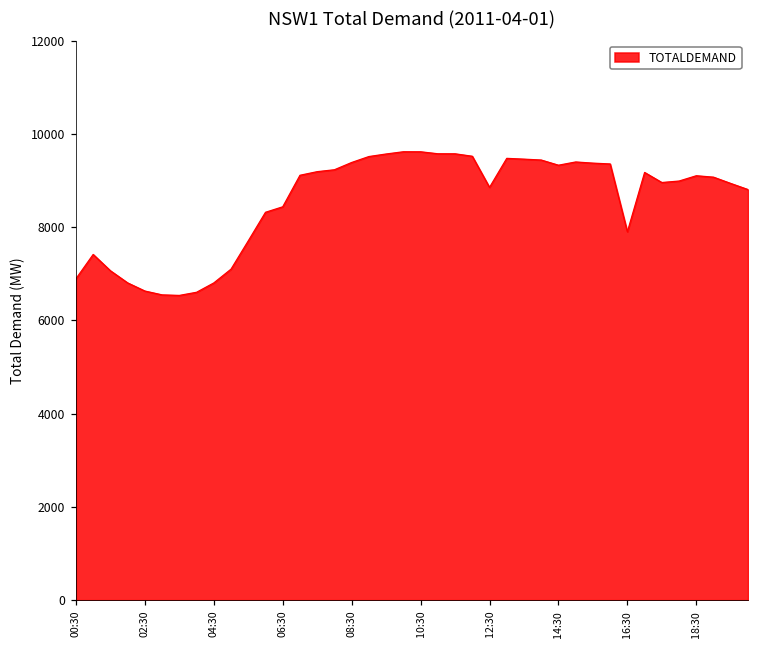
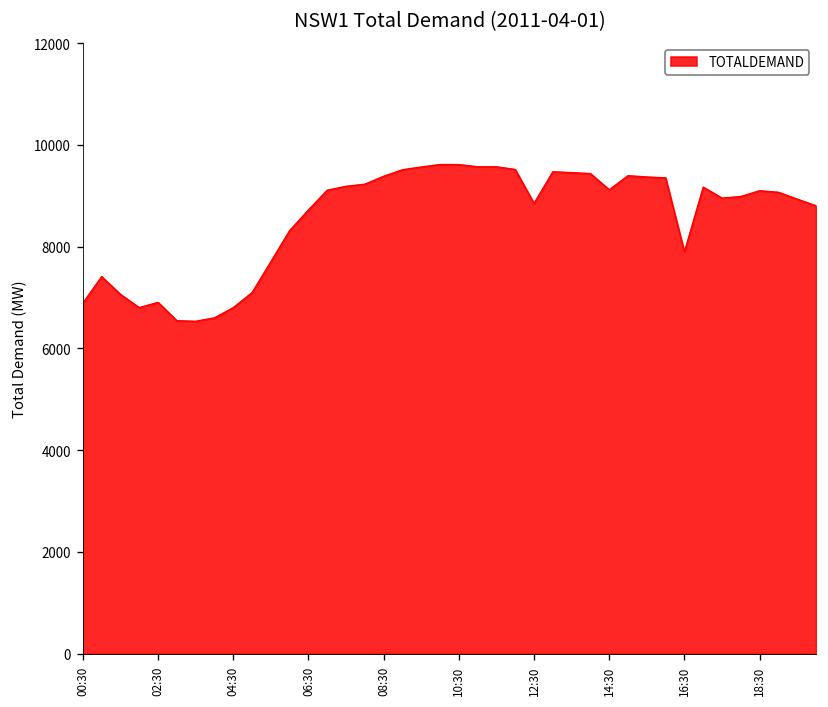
  {
    "00:30": 6900,
-   "02:30": 6600,
+   "02:30": 6900,
    "04:30": 6800,
-   "06:30": 8400,
+   "06:30": 8700,
    "08:30": 9400,
    "10:30": 9600,
    "12:30": 8900,
-   "14:30": 9300,
+   "14:30": 9100,
    "16:30": 7900,
    "18:30": 9100
  }
